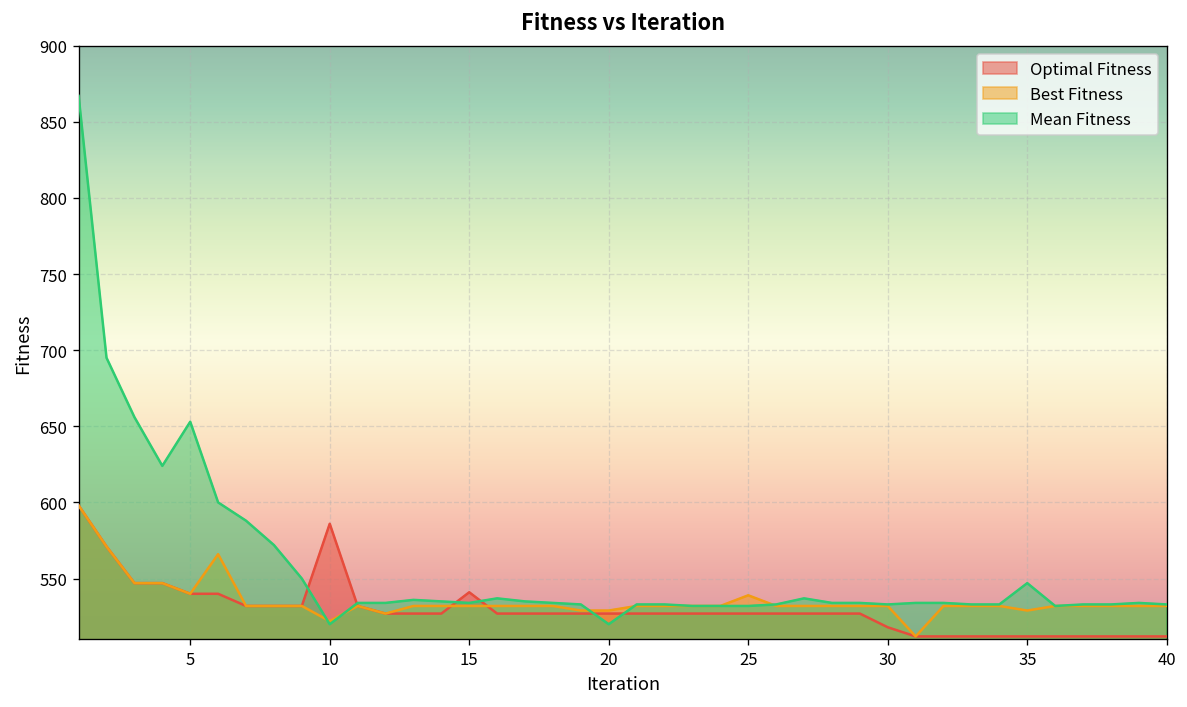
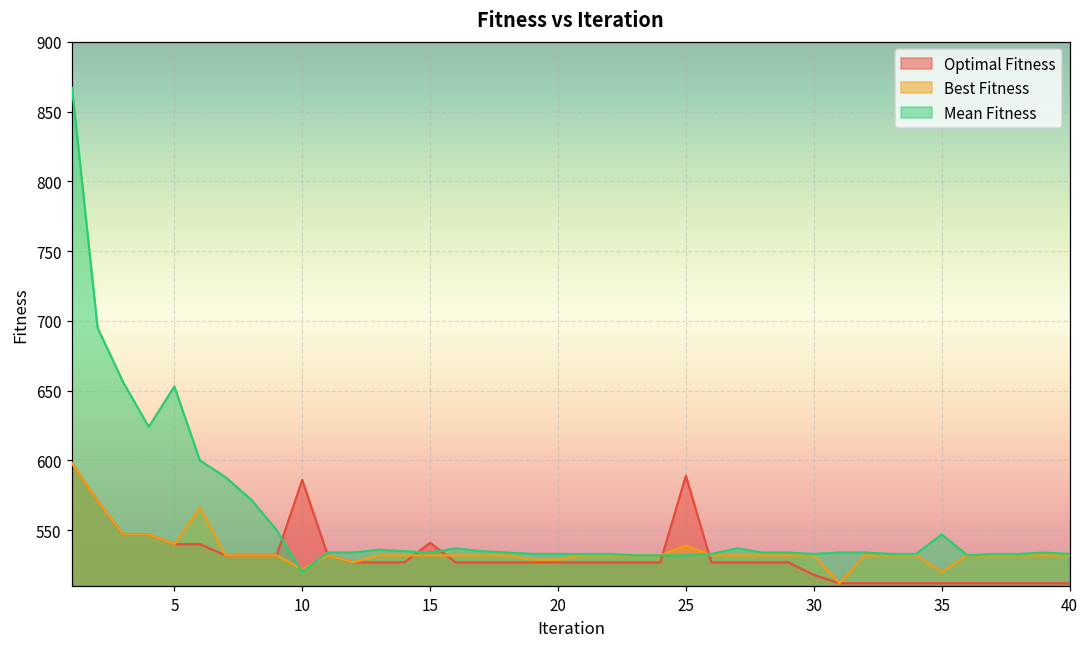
  {
    "Optimal Fitness": {
      "10": 586,
      "15": 541,
      "20": 527,
-     "25": 527,
+     "25": 589,
      "30": 518,
      "35": 512,
      "40": 512
    },
    "Best Fitness": {
      "20": 529,
      "25": 539,
-     "35": 529
+     "35": 520
    },
    "Mean Fitness": {
      "5": 653,
-     "20": 520,
+     "20": 533,
      "25": 532,
      "35": 547
    }
  }
